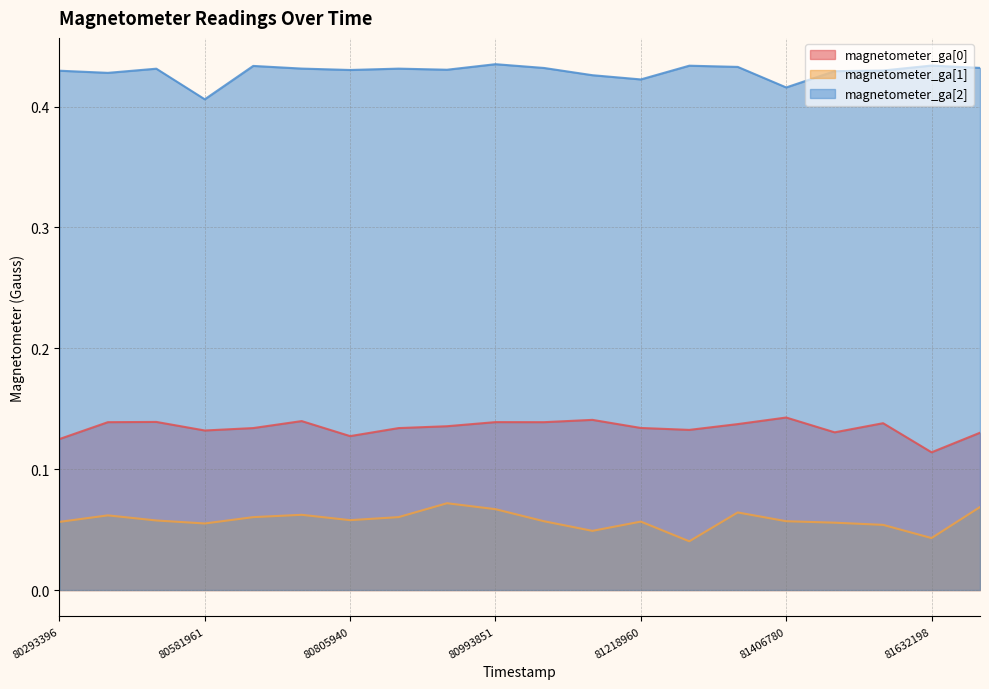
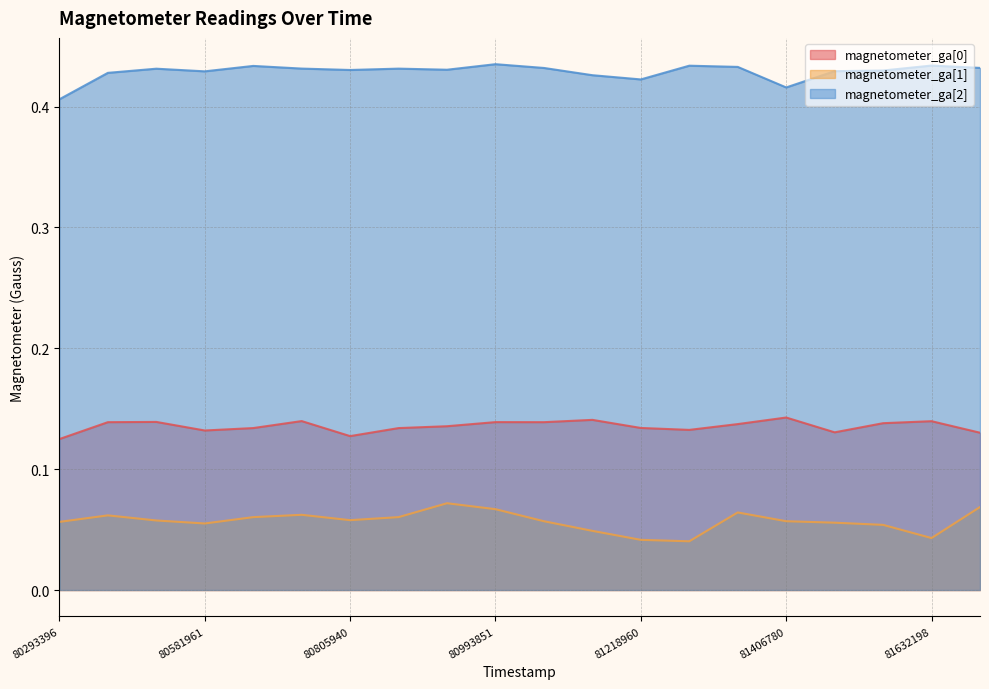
  {
    "magnetometer_ga[0]": {
      "80293396": 0.125,
      "80581961": 0.132,
      "80805940": 0.127,
      "80993851": 0.139,
      "81218960": 0.134,
      "81406780": 0.143,
-     "81632198": 0.114
+     "81632198": 0.140
    },
    "magnetometer_ga[1]": {
      "80293396": 0.056,
      "80581961": 0.055,
      "80805940": 0.058,
      "80993851": 0.067,
-     "81218960": 0.057,
+     "81218960": 0.042,
      "81406780": 0.057,
      "81632198": 0.043
    },
    "magnetometer_ga[2]": {
-     "80293396": 0.430,
-     "80581961": 0.406,
+     "80293396": 0.406,
+     "80581961": 0.429,
      "80805940": 0.430,
      "80993851": 0.435,
      "81218960": 0.422,
      "81406780": 0.416
    }
  }
